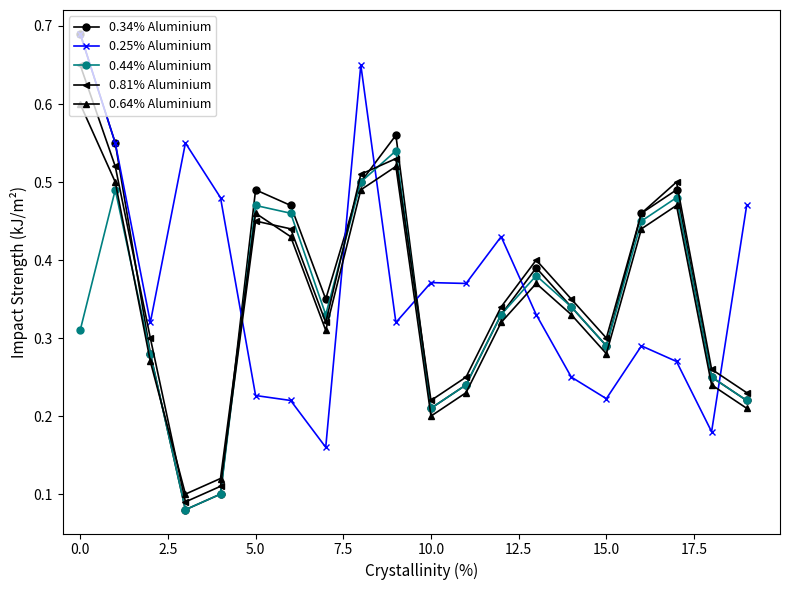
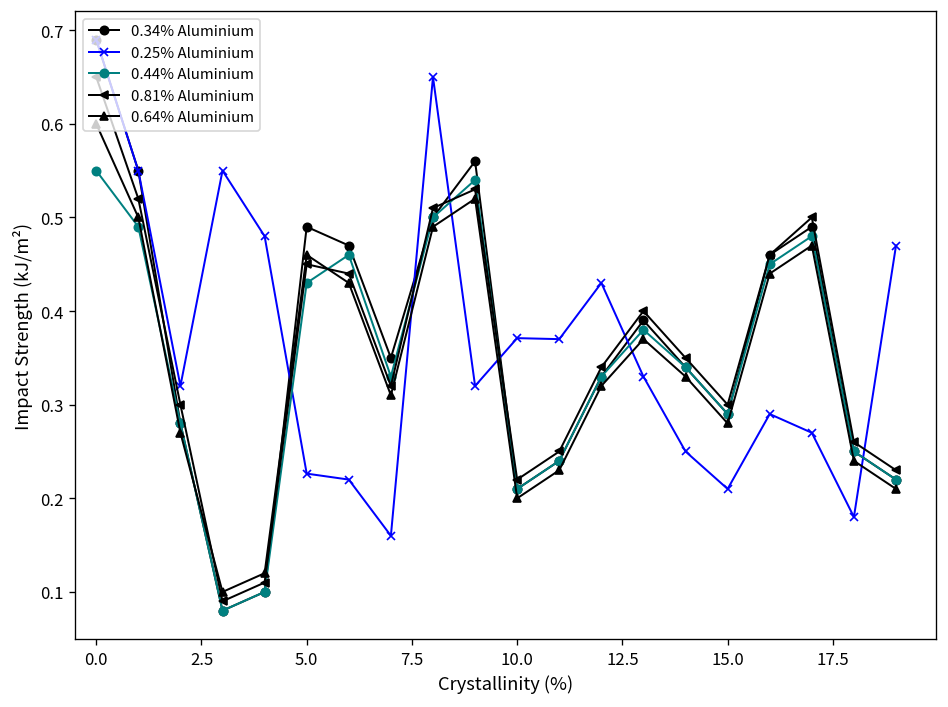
  {
    "0.25% Aluminium": {
      "5.0": 0.23,
      "10.0": 0.37,
-     "15.0": 0.22
+     "15.0": 0.21
    },
    "0.44% Aluminium": {
-     "0.0": 0.31,
-     "5.0": 0.47
+     "0.0": 0.55,
+     "5.0": 0.43
    }
  }
